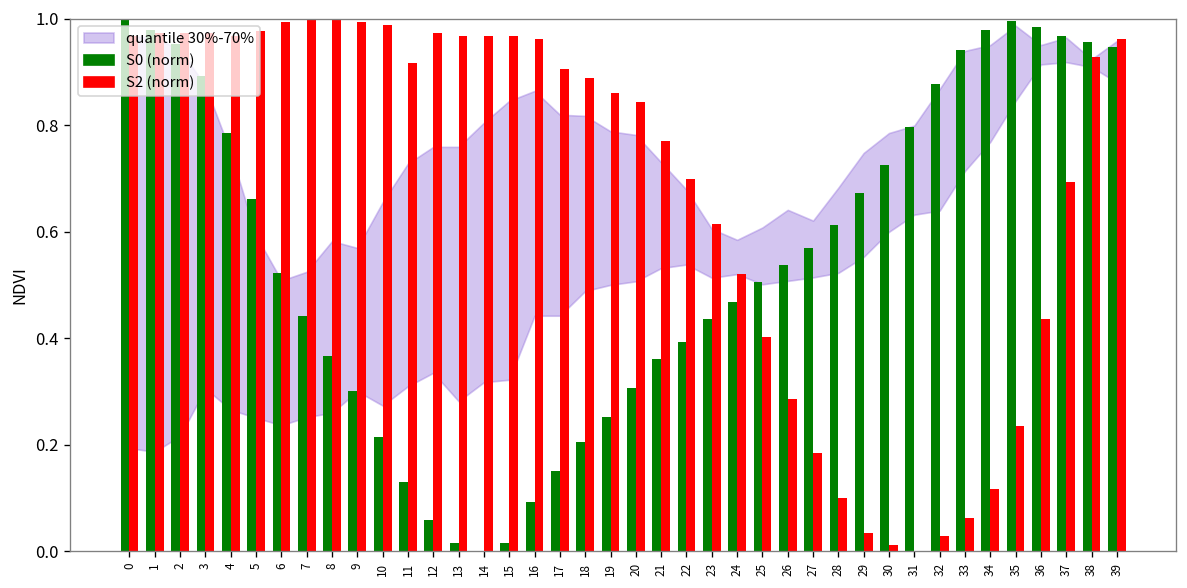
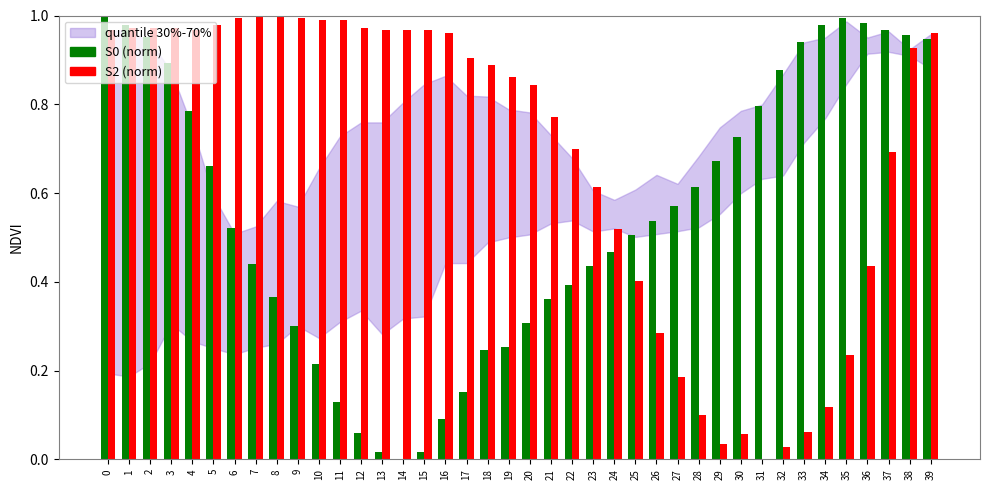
  {
    "S0 (norm)": {
      "0": 1.00,
      "4": 0.78,
      "5": 0.66,
      "6": 0.52,
      "7": 0.44,
      "8": 0.37,
      "9": 0.30,
      "10": 0.22,
      "11": 0.13,
      "12": 0.06,
      "13": 0.02,
      "14": 0.00,
      "15": 0.02,
      "16": 0.09,
      "17": 0.15,
-     "18": 0.20,
+     "18": 0.25,
      "19": 0.25,
      "20": 0.31,
      "21": 0.36,
      "22": 0.39,
      "23": 0.44,
      "24": 0.47,
      "25": 0.51,
      "26": 0.54,
      "27": 0.57,
      "28": 0.61,
      "29": 0.67,
      "30": 0.73,
      "31": 0.80,
      "32": 0.88,
      "33": 0.94,
      "34": 0.98,
      "35": 0.99,
      "36": 0.98,
      "37": 0.97,
      "38": 0.96,
      "39": 0.95
    },
    "S2 (norm)": {
      "5": 0.98,
      "6": 0.99,
      "7": 1.00,
      "8": 1.00,
      "9": 0.99,
      "10": 0.99,
-     "11": 0.92,
+     "11": 0.99,
      "12": 0.97,
      "13": 0.97,
      "14": 0.97,
      "15": 0.97,
      "16": 0.96,
      "17": 0.91,
      "18": 0.89,
      "19": 0.86,
      "20": 0.84,
      "21": 0.77,
      "22": 0.70,
      "23": 0.61,
      "24": 0.52,
      "25": 0.40,
      "26": 0.28,
      "27": 0.18,
      "28": 0.10,
      "29": 0.03,
-     "30": 0.01,
+     "30": 0.06,
      "31": 0.00,
      "32": 0.03,
      "33": 0.06,
      "34": 0.12,
      "35": 0.23,
      "36": 0.44,
      "37": 0.69,
      "38": 0.93,
      "39": 0.96
    }
  }
